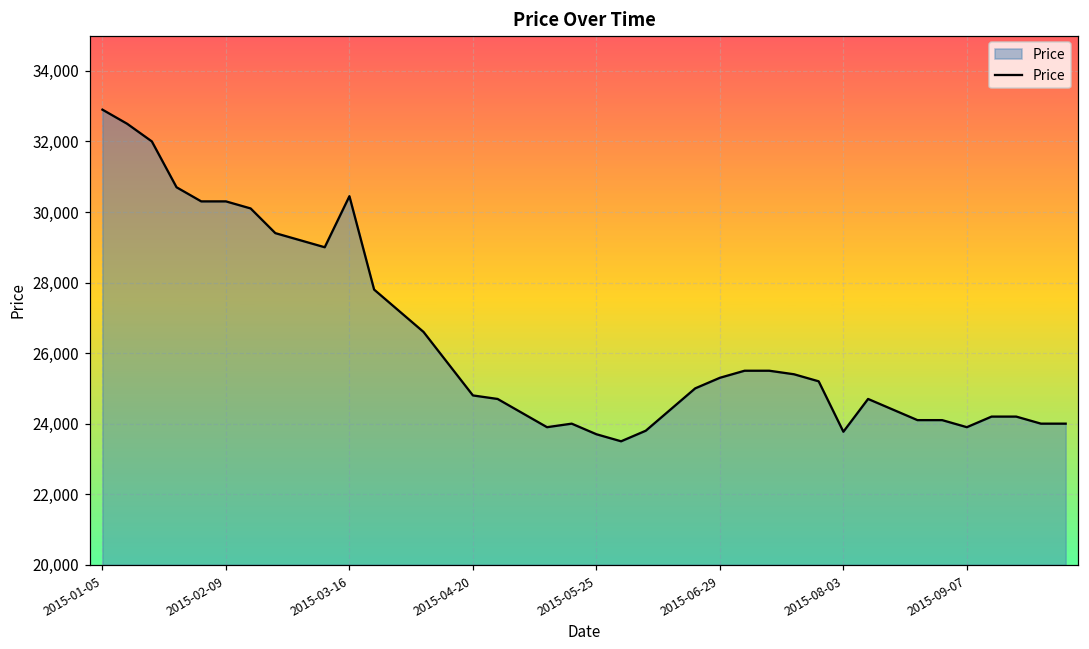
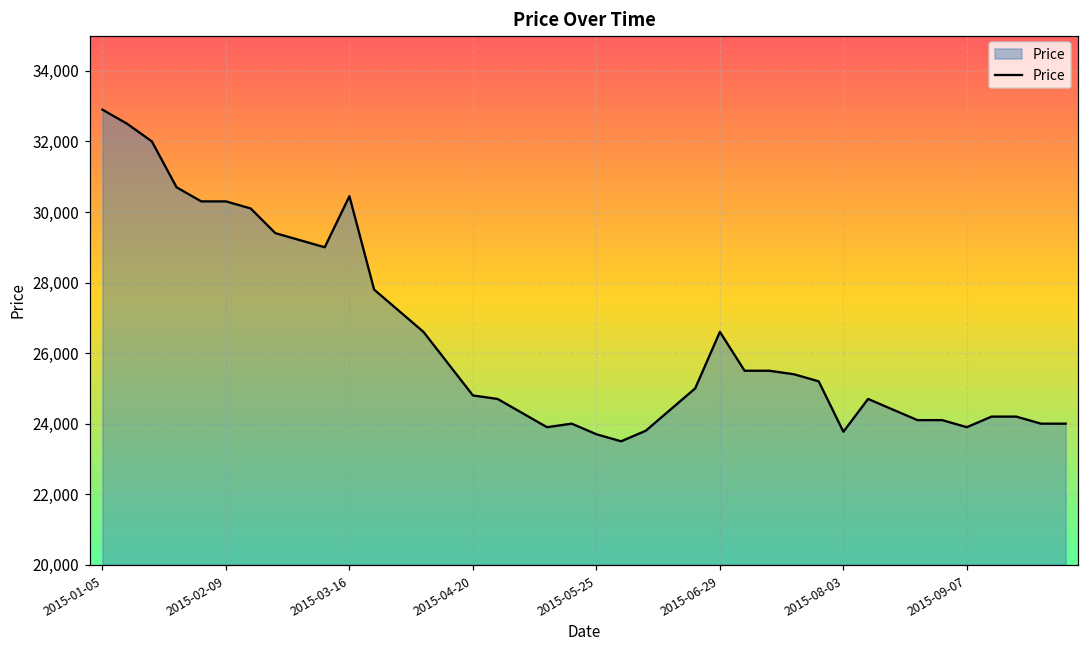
  {
    "2015-01-05": "32,900",
    "2015-02-09": "30,300",
    "2015-03-16": "30,400",
    "2015-04-20": "24,800",
    "2015-05-25": "23,700",
-   "2015-06-29": "25,300",
+   "2015-06-29": "26,600",
    "2015-08-03": "23,800",
    "2015-09-07": "23,900"
  }
